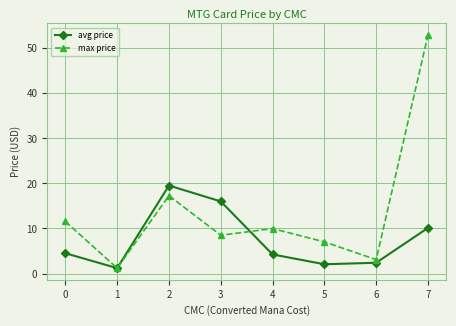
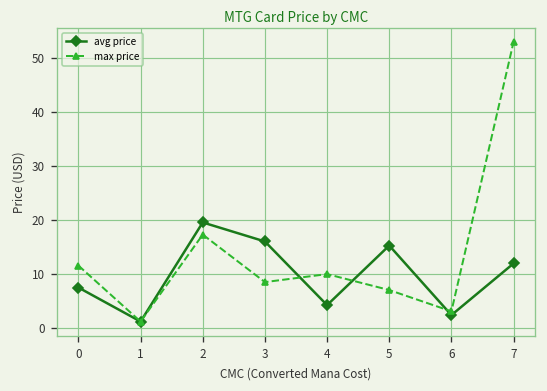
  {
    "avg price": {
-     "0": 5,
+     "0": 7,
      "2": 20,
      "3": 16,
      "4": 4,
-     "5": 2,
+     "5": 15,
      "6": 2,
-     "7": 10
+     "7": 12
    },
    "max price": {
      "0": 12,
      "2": 17,
      "3": 9,
      "4": 10,
      "5": 7,
      "6": 3,
      "7": 53
    }
  }
